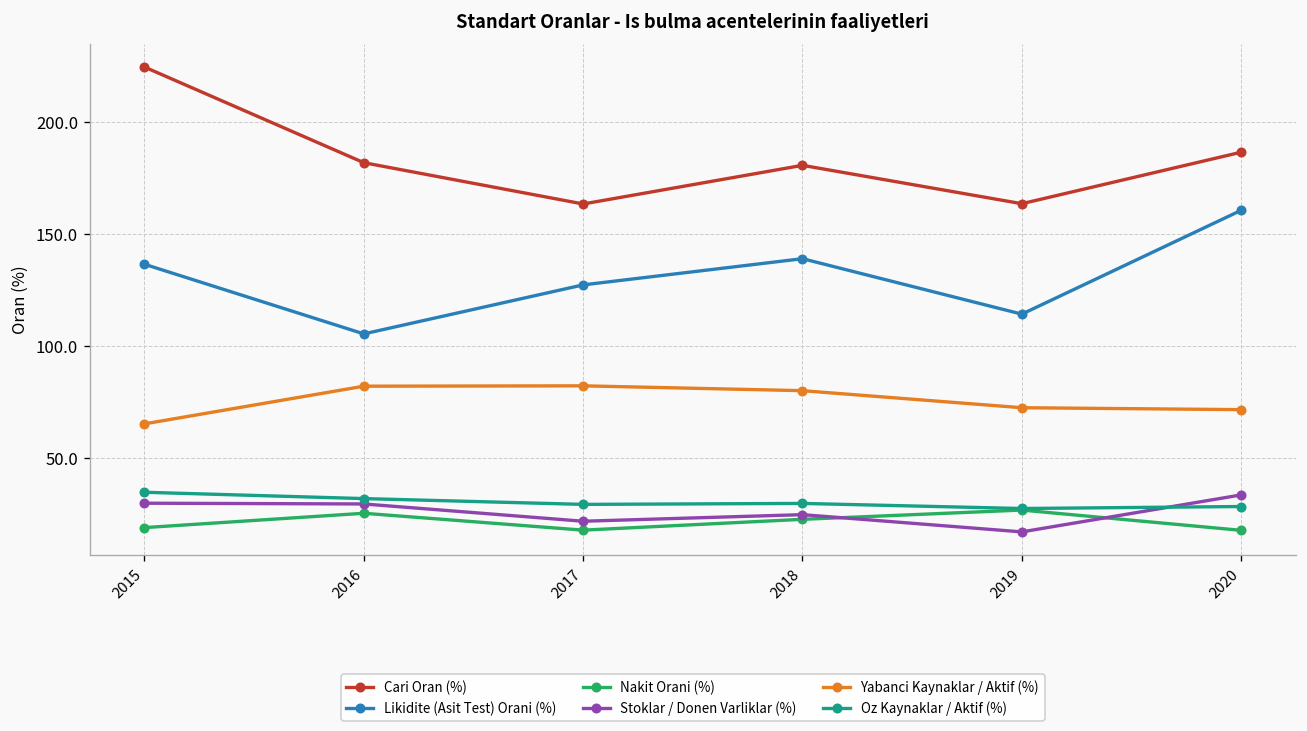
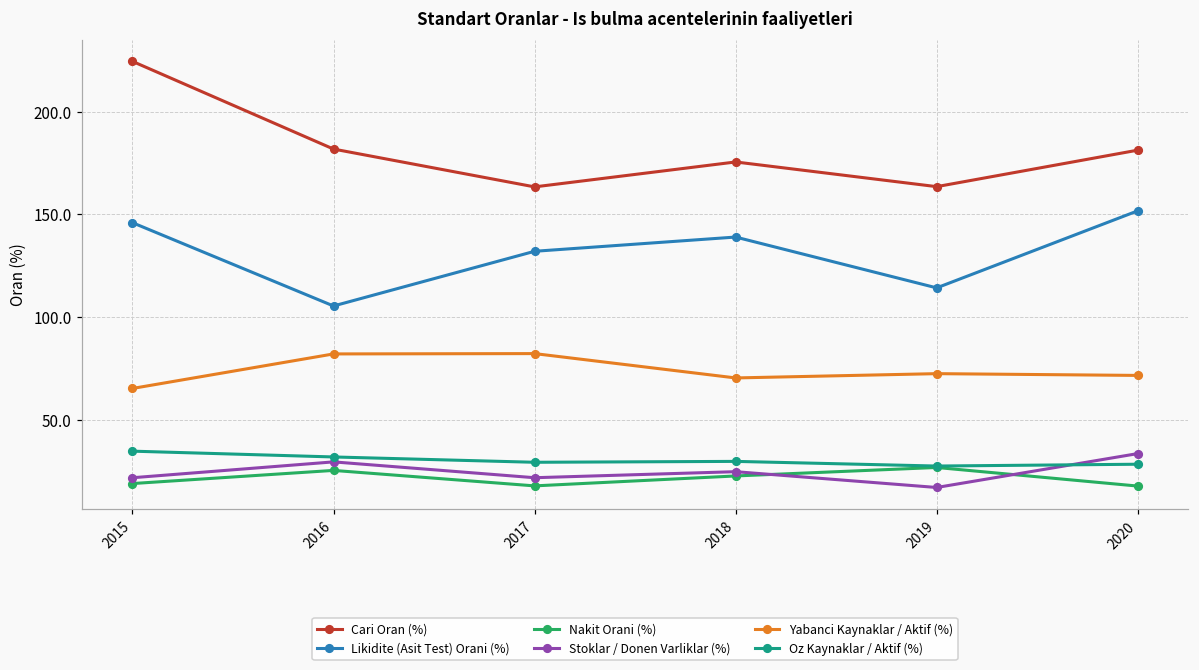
  {
    "Cari Oran (%)": {
      "2015": 224,
      "2016": 182,
      "2017": 163,
-     "2018": 181,
+     "2018": 175,
      "2019": 163,
-     "2020": 186
+     "2020": 181
    },
    "Likidite (Asit Test) Orani (%)": {
-     "2015": 136,
+     "2015": 146,
      "2016": 105,
-     "2017": 127,
+     "2017": 132,
      "2018": 139,
      "2019": 114,
-     "2020": 161
+     "2020": 152
    },
    "Stoklar / Donen Varliklar (%)": {
-     "2015": 30,
+     "2015": 22,
      "2016": 30,
      "2017": 22,
      "2018": 25,
      "2019": 17,
      "2020": 34
    },
    "Yabanci Kaynaklar / Aktif (%)": {
      "2015": 65,
      "2016": 82,
      "2017": 82,
-     "2018": 80,
+     "2018": 70,
      "2019": 72,
      "2020": 72
    }
  }
